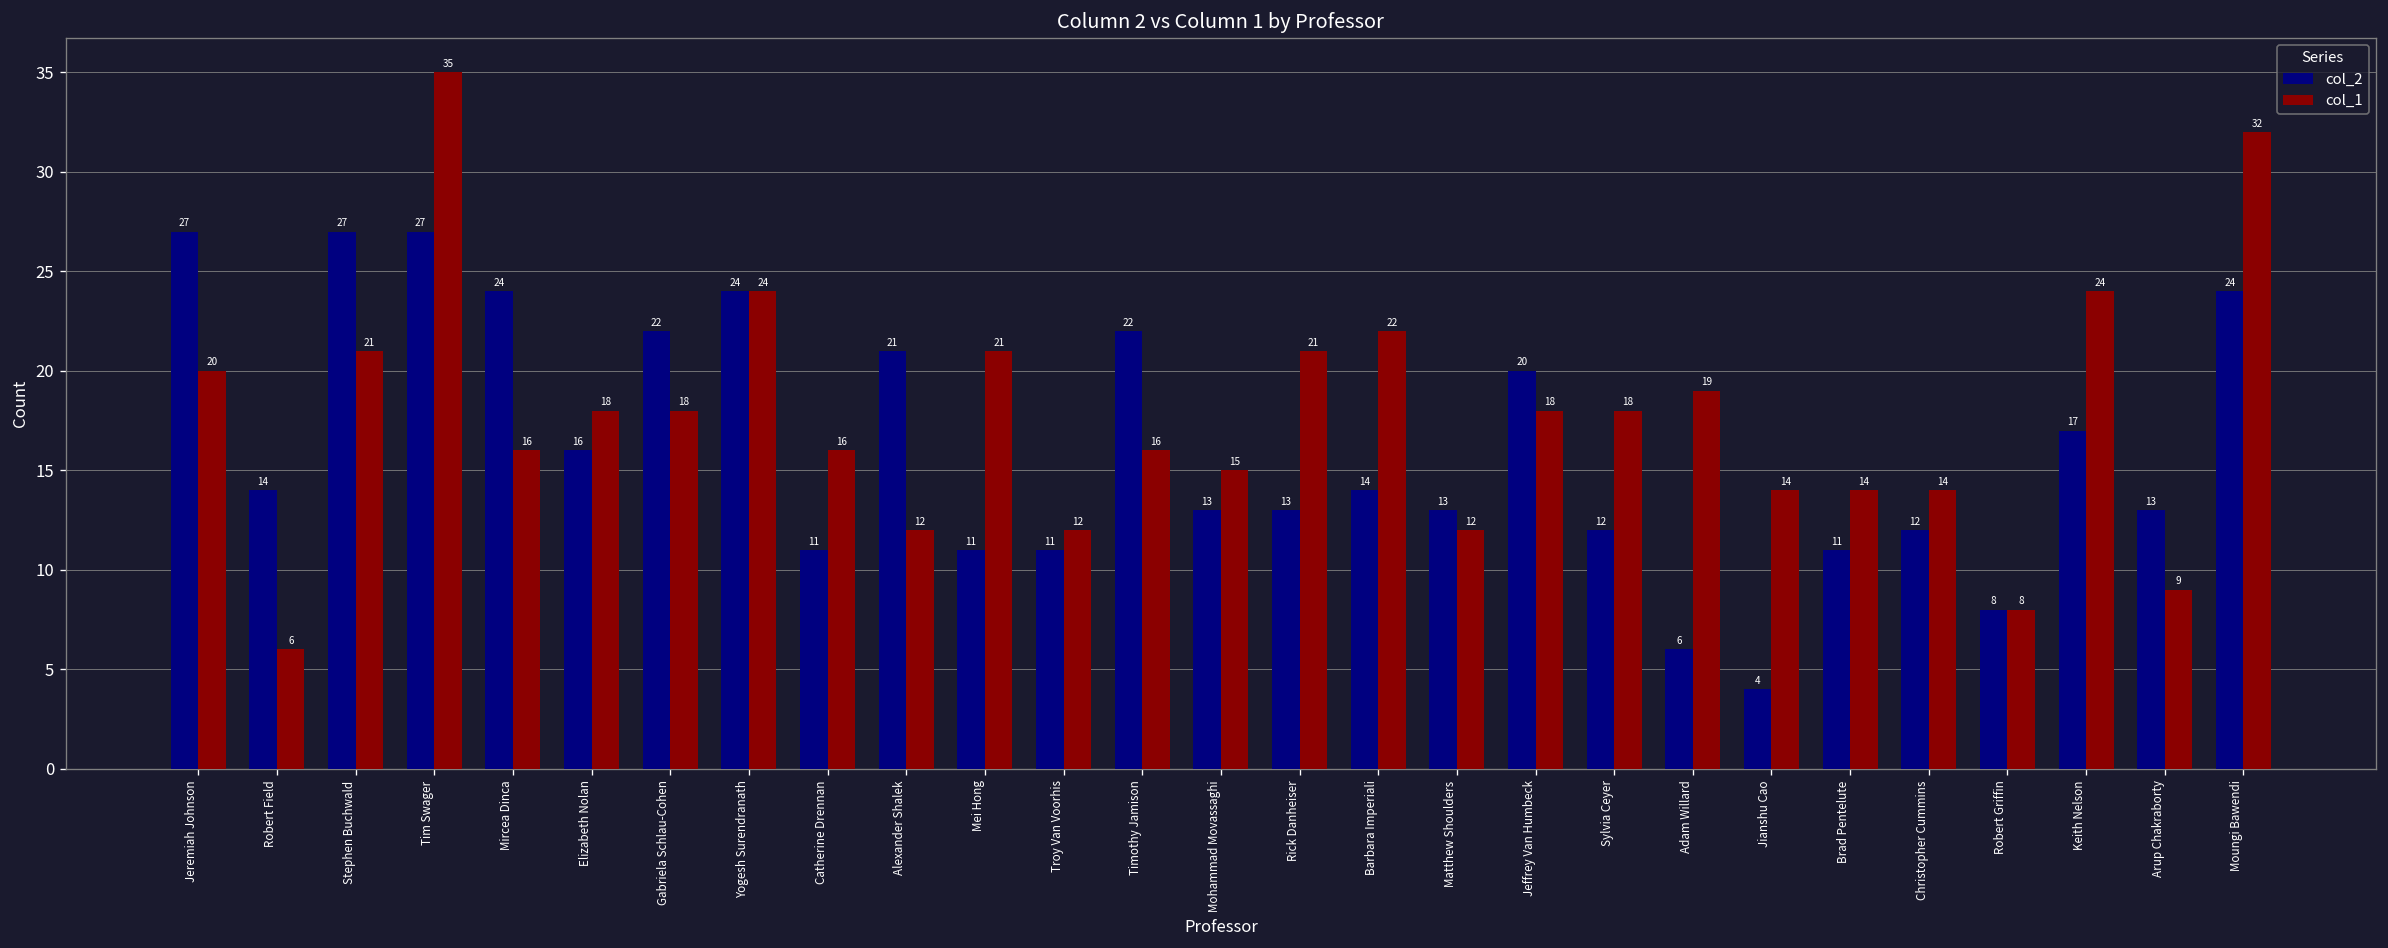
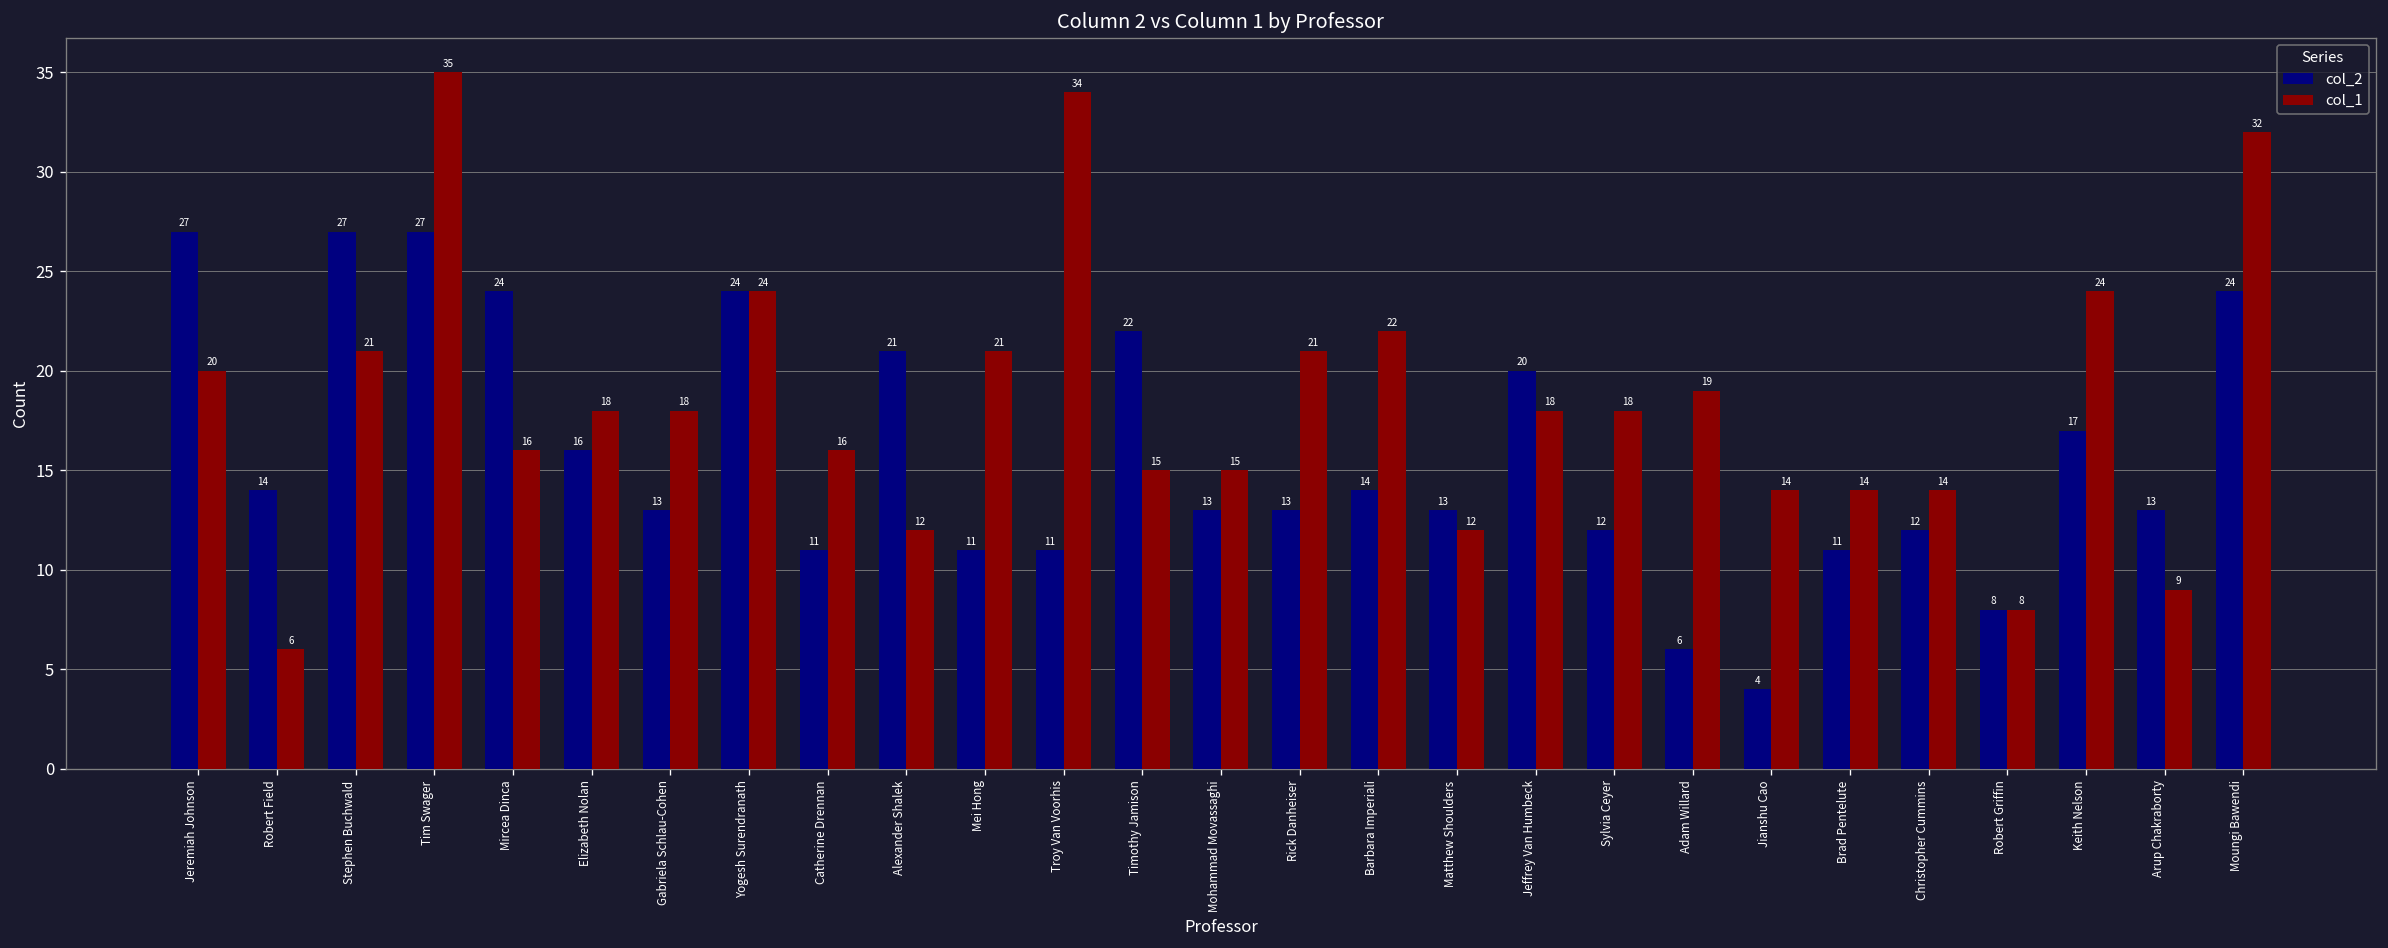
  {
    "col_2": {
      "Jeremiah Johnson": 27,
      "Robert Field": 14,
      "Stephen Buchwald": 27,
      "Tim Swager": 27,
      "Mircea Dinca": 24,
      "Elizabeth Nolan": 16,
-     "Gabriela Schlau-Cohen": 22,
+     "Gabriela Schlau-Cohen": 13,
      "Yogesh Surendranath": 24,
      "Catherine Drennan": 11,
      "Alexander Shalek": 21,
      "Mei Hong": 11,
      "Troy Van Voorhis": 11,
      "Timothy Jamison": 22,
      "Mohammad Movassaghi": 13,
      "Rick Danheiser": 13,
      "Barbara Imperiali": 14,
      "Matthew Shoulders": 13,
      "Jeffrey Van Humbeck": 20,
      "Sylvia Ceyer": 12,
      "Adam Willard": 6,
      "Jianshu Cao": 4,
      "Brad Pentelute": 11,
      "Christopher Cummins": 12,
      "Robert Griffin": 8,
      "Keith Nelson": 17,
      "Arup Chakraborty": 13,
      "Moungi Bawendi": 24
    },
    "col_1": {
      "Jeremiah Johnson": 20,
      "Robert Field": 6,
      "Stephen Buchwald": 21,
      "Tim Swager": 35,
      "Mircea Dinca": 16,
      "Elizabeth Nolan": 18,
      "Gabriela Schlau-Cohen": 18,
      "Yogesh Surendranath": 24,
      "Catherine Drennan": 16,
      "Alexander Shalek": 12,
      "Mei Hong": 21,
-     "Troy Van Voorhis": 12,
-     "Timothy Jamison": 16,
+     "Troy Van Voorhis": 34,
+     "Timothy Jamison": 15,
      "Mohammad Movassaghi": 15,
      "Rick Danheiser": 21,
      "Barbara Imperiali": 22,
      "Matthew Shoulders": 12,
      "Jeffrey Van Humbeck": 18,
      "Sylvia Ceyer": 18,
      "Adam Willard": 19,
      "Jianshu Cao": 14,
      "Brad Pentelute": 14,
      "Christopher Cummins": 14,
      "Robert Griffin": 8,
      "Keith Nelson": 24,
      "Arup Chakraborty": 9,
      "Moungi Bawendi": 32
    }
  }
